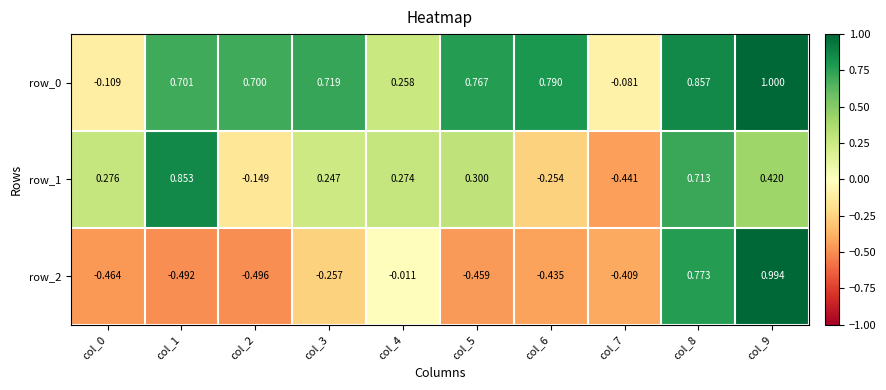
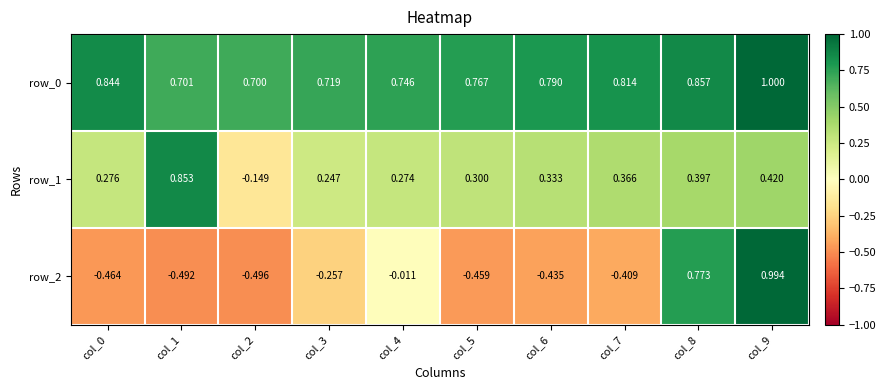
  {
    "row_0": {
-     "col_0": -0.109,
+     "col_0": 0.844,
      "col_1": 0.701,
      "col_2": 0.700,
      "col_3": 0.719,
-     "col_4": 0.258,
+     "col_4": 0.746,
      "col_5": 0.767,
      "col_6": 0.790,
-     "col_7": -0.081,
+     "col_7": 0.814,
      "col_8": 0.857,
      "col_9": 1.000
    },
    "row_1": {
      "col_0": 0.276,
      "col_1": 0.853,
      "col_2": -0.149,
      "col_3": 0.247,
      "col_4": 0.274,
      "col_5": 0.300,
-     "col_6": -0.254,
-     "col_7": -0.441,
-     "col_8": 0.713,
+     "col_6": 0.333,
+     "col_7": 0.366,
+     "col_8": 0.397,
      "col_9": 0.420
    },
    "row_2": {
      "col_0": -0.464,
      "col_1": -0.492,
      "col_2": -0.496,
      "col_3": -0.257,
      "col_4": -0.011,
      "col_5": -0.459,
      "col_6": -0.435,
      "col_7": -0.409,
      "col_8": 0.773,
      "col_9": 0.994
    }
  }
